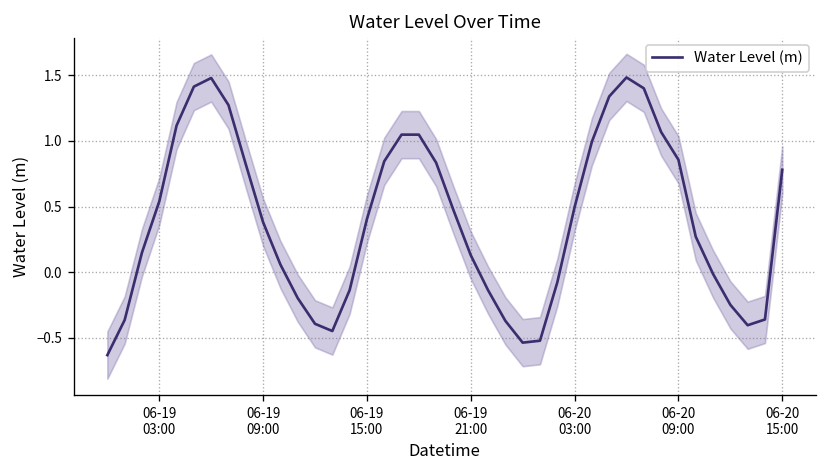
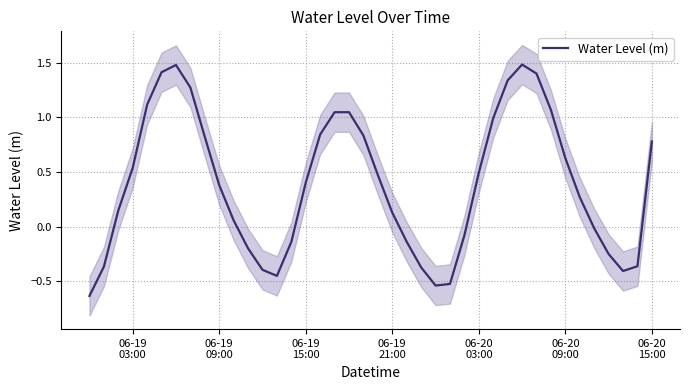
  {
    "Water Level (m)": {
      "06-19 03:00": 0.54,
      "06-19 09:00": 0.38,
      "06-19 15:00": 0.40,
      "06-19 21:00": 0.13,
      "06-20 03:00": 0.50,
-     "06-20 09:00": 0.86,
+     "06-20 09:00": 0.63,
      "06-20 15:00": 0.78
    }
  }
